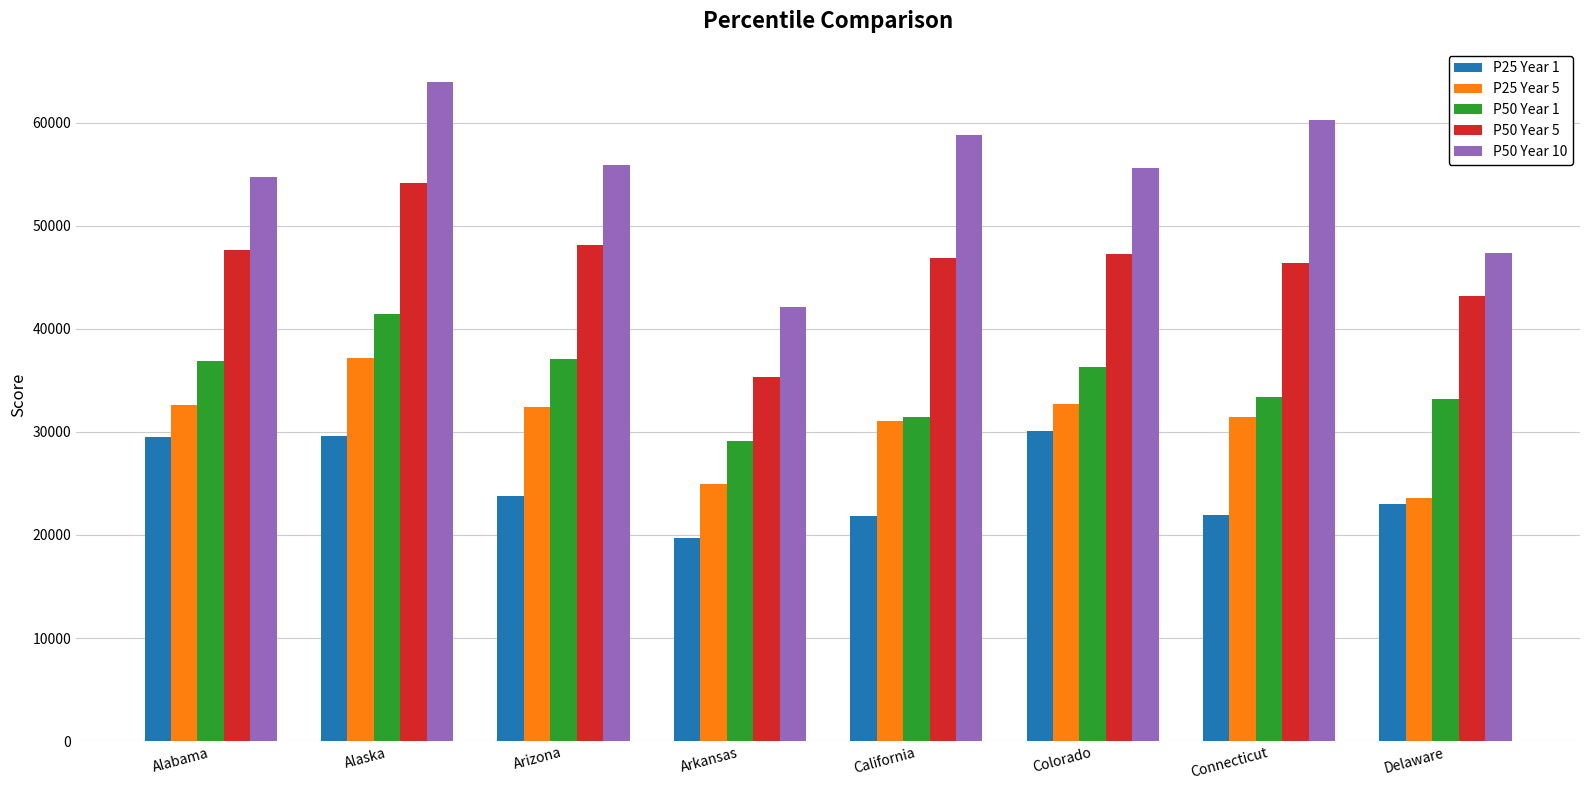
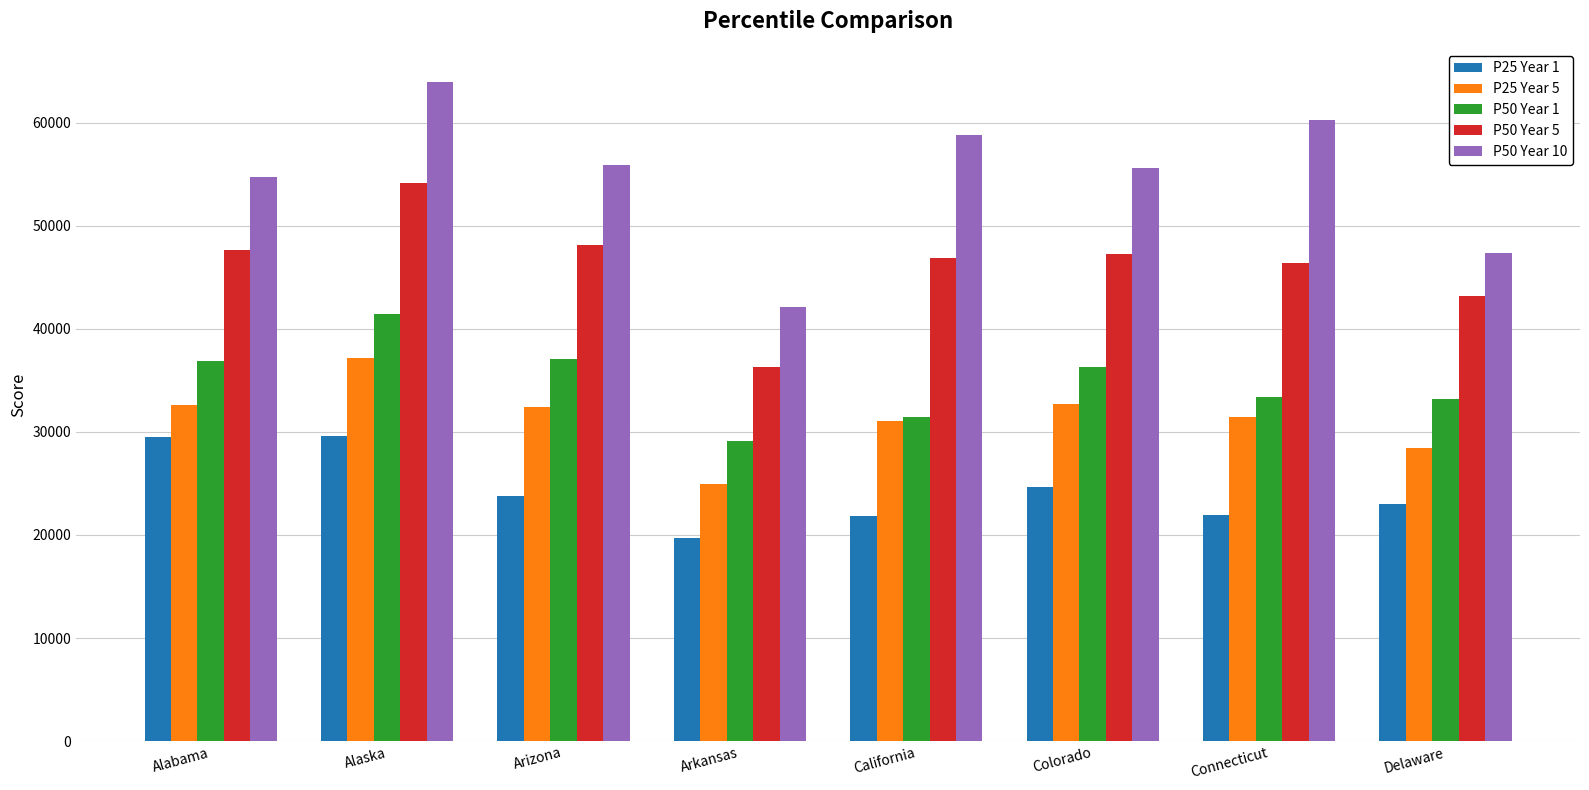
  {
    "P25 Year 1": {
      "Alabama": 29500,
      "Alaska": 29600,
      "Arizona": 23800,
      "Arkansas": 19700,
      "California": 21800,
-     "Colorado": 30100,
+     "Colorado": 24600,
      "Connecticut": 21900,
      "Delaware": 23000
    },
    "P25 Year 5": {
      "Alabama": 32600,
      "Alaska": 37200,
      "Arizona": 32400,
      "Arkansas": 25000,
      "California": 31100,
      "Colorado": 32700,
      "Connecticut": 31400,
-     "Delaware": 23600
+     "Delaware": 28400
    },
    "P50 Year 1": {
      "Alabama": 36900,
      "Alaska": 41400,
      "Arizona": 37100,
      "Arkansas": 29200,
      "California": 31500,
      "Colorado": 36300,
      "Connecticut": 33400,
      "Delaware": 33100
    },
    "P50 Year 5": {
      "Alabama": 47600,
      "Alaska": 54100,
      "Arizona": 48100,
-     "Arkansas": 35300,
+     "Arkansas": 36300,
      "California": 46900,
      "Colorado": 47300,
      "Connecticut": 46400,
      "Delaware": 43100
    },
    "P50 Year 10": {
      "Alabama": 54700,
      "Alaska": 64000,
      "Arizona": 55900,
      "Arkansas": 42100,
      "California": 58800,
      "Colorado": 55600,
      "Connecticut": 60200,
      "Delaware": 47300
    }
  }
